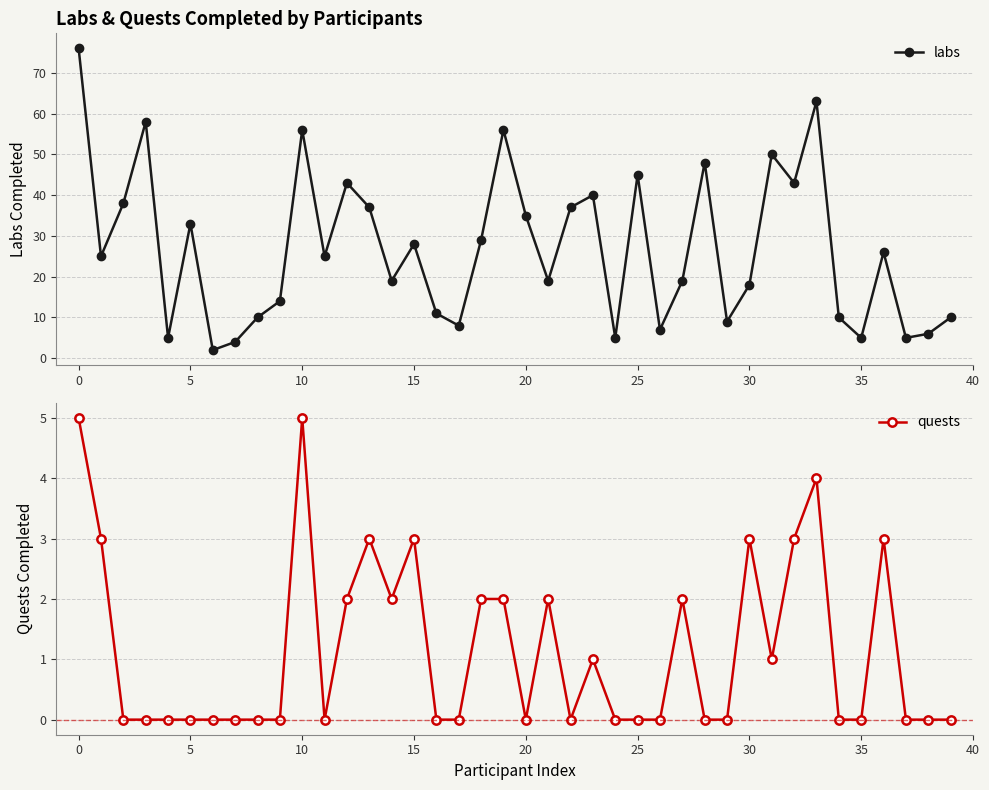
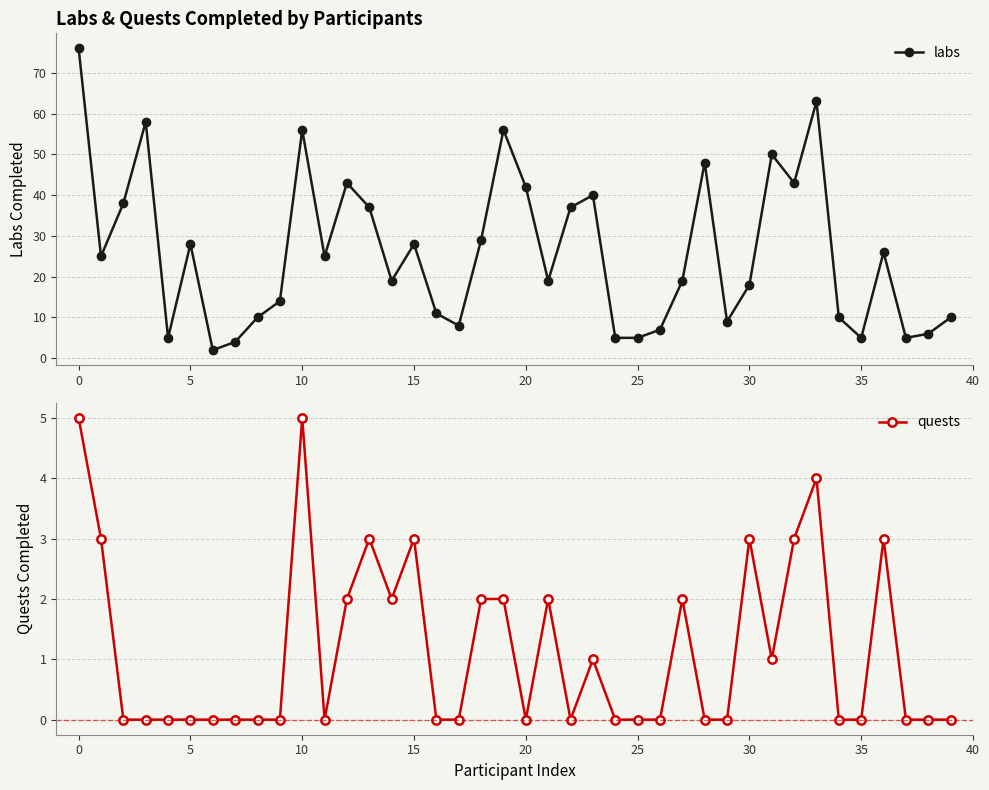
  {
    "Labs & Quests Completed by Participants": {
      "0": 76,
-     "5": 33,
+     "5": 28,
      "10": 56,
      "15": 28,
-     "20": 35,
-     "25": 45,
+     "20": 42,
+     "25": 5,
      "30": 18,
      "35": 5
    }
  }
